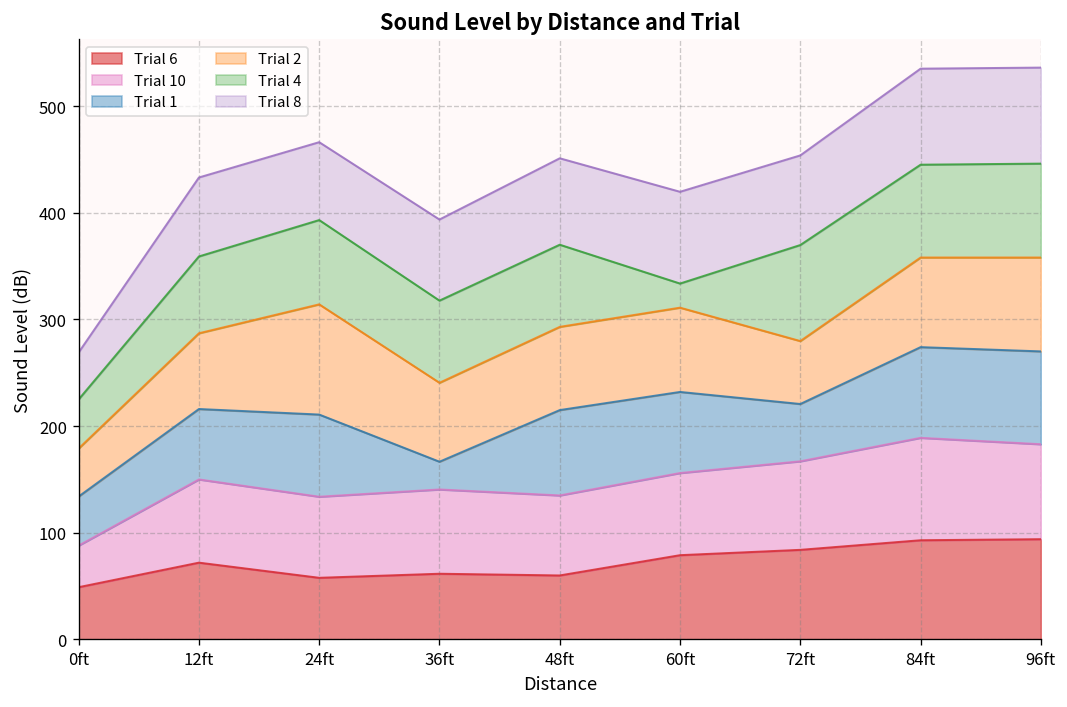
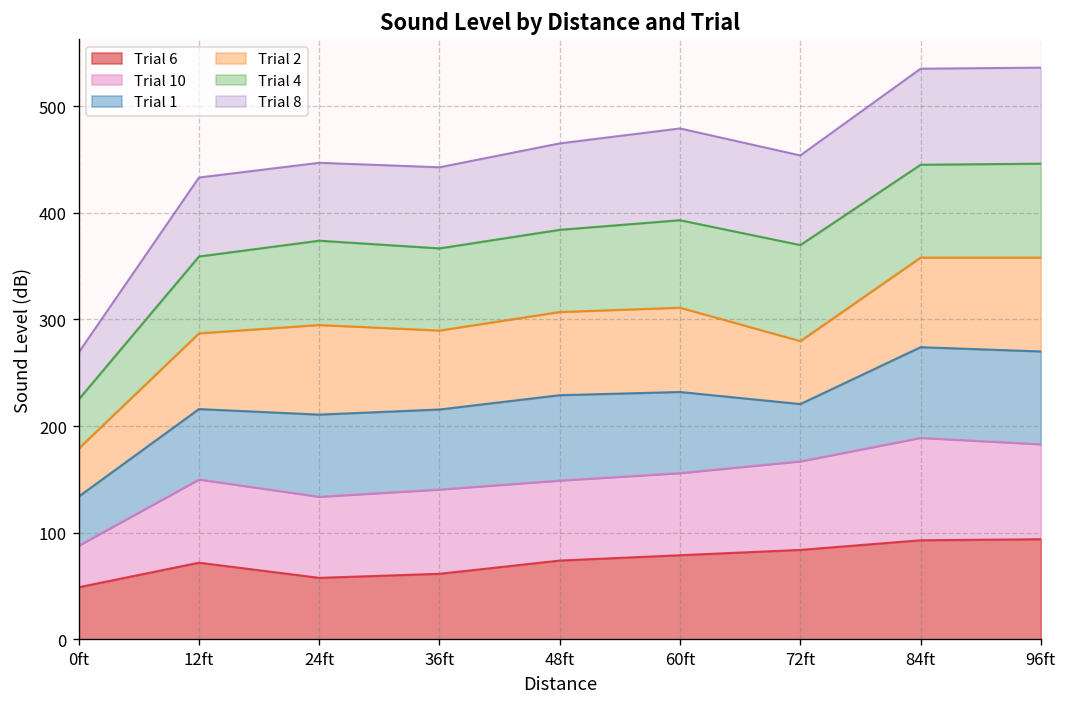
  {
    "Trial 6": {
      "0ft": 50,
      "12ft": 70,
      "24ft": 60,
      "36ft": 60,
-     "48ft": 60,
+     "48ft": 70,
      "60ft": 80,
      "72ft": 80,
      "84ft": 90,
      "96ft": 90
    },
    "Trial 1": {
      "0ft": 50,
      "12ft": 70,
      "24ft": 80,
-     "36ft": 30,
+     "36ft": 80,
      "48ft": 80,
      "60ft": 80,
      "72ft": 50,
      "84ft": 90,
      "96ft": 90
    },
    "Trial 2": {
      "0ft": 50,
      "12ft": 70,
-     "24ft": 100,
+     "24ft": 80,
      "36ft": 70,
      "48ft": 80,
      "60ft": 80,
      "72ft": 60,
      "84ft": 80,
      "96ft": 90
    },
    "Trial 4": {
      "0ft": 50,
      "12ft": 70,
      "24ft": 80,
      "36ft": 80,
      "48ft": 80,
-     "60ft": 20,
+     "60ft": 80,
      "72ft": 90,
      "84ft": 90,
      "96ft": 90
    }
  }
